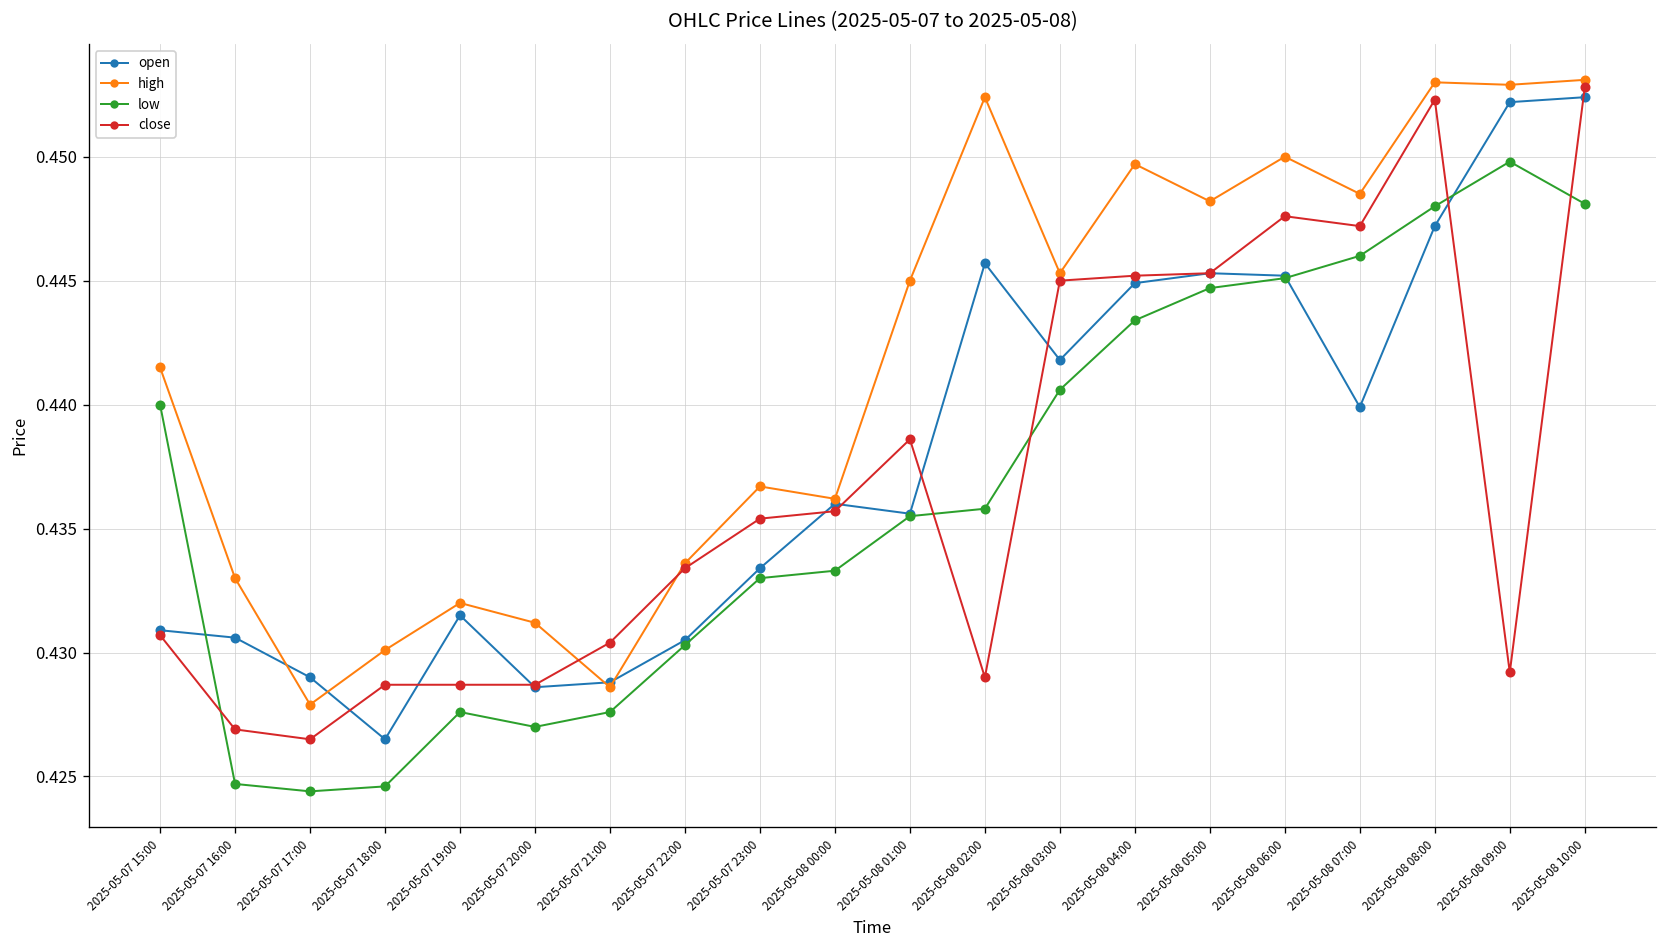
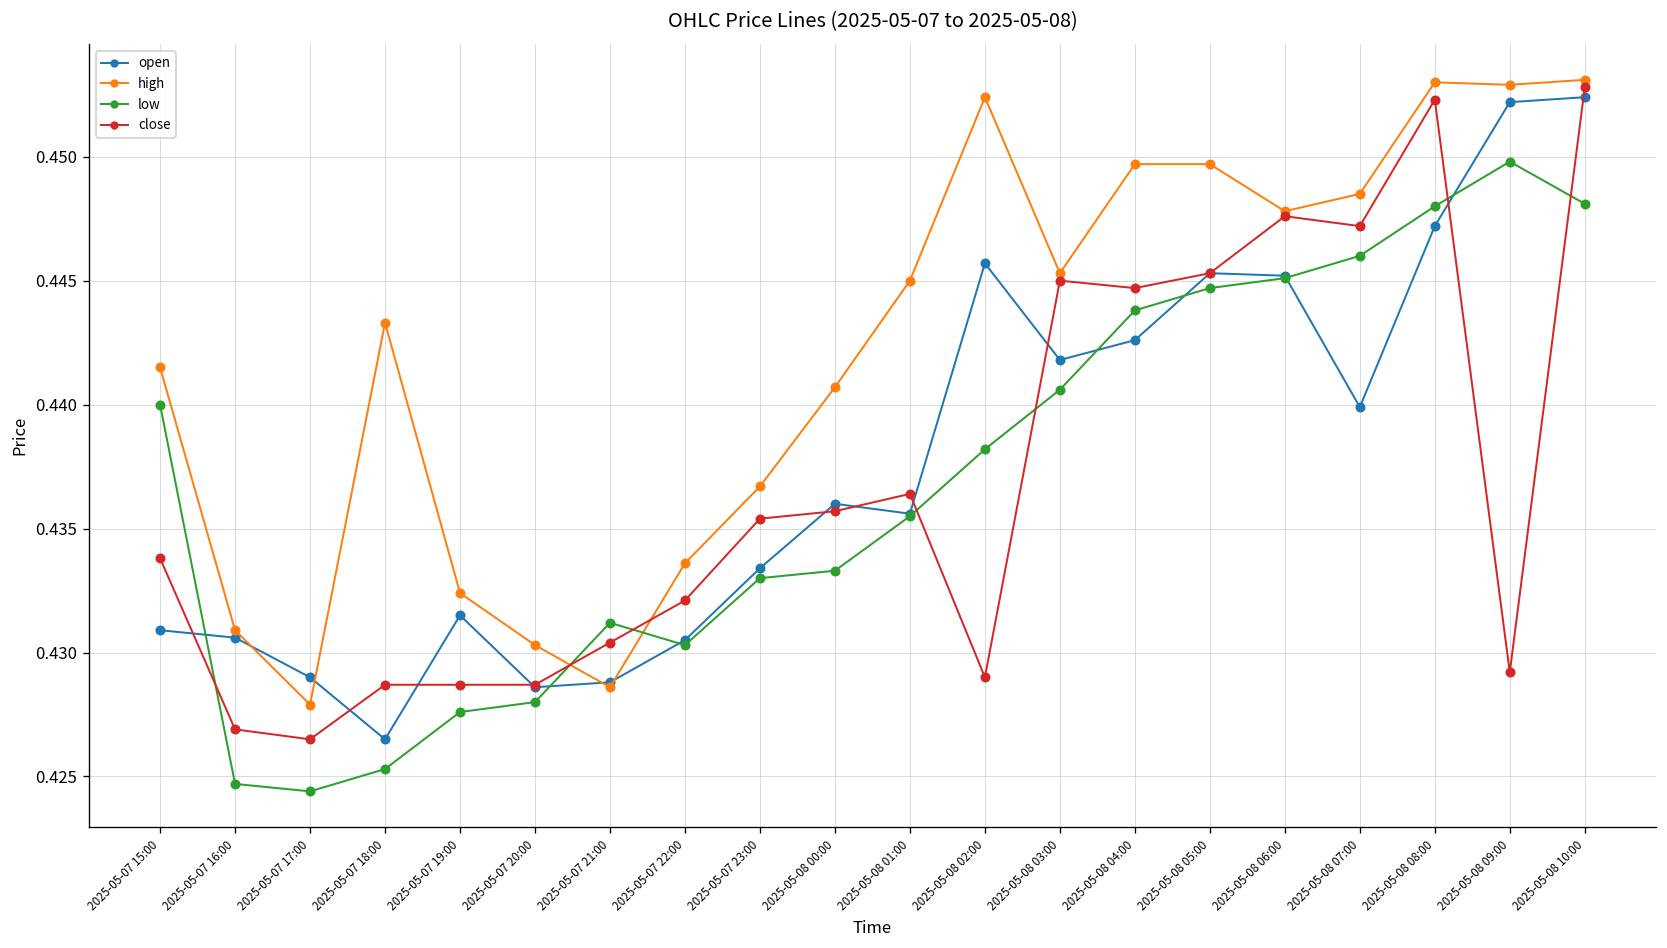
  {
    "open": {
      "2025-05-07 15:00": 0.4309,
      "2025-05-07 16:00": 0.4306,
      "2025-05-07 17:00": 0.4290,
      "2025-05-07 18:00": 0.4265,
      "2025-05-07 19:00": 0.4315,
      "2025-05-07 21:00": 0.4288,
      "2025-05-07 22:00": 0.4305,
      "2025-05-07 23:00": 0.4334,
      "2025-05-08 00:00": 0.4360,
      "2025-05-08 02:00": 0.4457,
      "2025-05-08 03:00": 0.4418,
-     "2025-05-08 04:00": 0.4449,
+     "2025-05-08 04:00": 0.4426,
      "2025-05-08 07:00": 0.4399,
      "2025-05-08 08:00": 0.4472,
      "2025-05-08 09:00": 0.4522,
      "2025-05-08 10:00": 0.4524
    },
    "high": {
      "2025-05-07 15:00": 0.4415,
-     "2025-05-07 16:00": 0.4330,
+     "2025-05-07 16:00": 0.4309,
      "2025-05-07 17:00": 0.4279,
-     "2025-05-07 18:00": 0.4301,
-     "2025-05-07 19:00": 0.4320,
-     "2025-05-07 20:00": 0.4312,
+     "2025-05-07 18:00": 0.4433,
+     "2025-05-07 19:00": 0.4324,
+     "2025-05-07 20:00": 0.4303,
      "2025-05-07 21:00": 0.4286,
      "2025-05-07 22:00": 0.4336,
      "2025-05-07 23:00": 0.4367,
-     "2025-05-08 00:00": 0.4362,
+     "2025-05-08 00:00": 0.4407,
      "2025-05-08 01:00": 0.4450,
      "2025-05-08 02:00": 0.4524,
      "2025-05-08 03:00": 0.4453,
      "2025-05-08 04:00": 0.4497,
-     "2025-05-08 05:00": 0.4482,
-     "2025-05-08 06:00": 0.4500,
+     "2025-05-08 05:00": 0.4497,
+     "2025-05-08 06:00": 0.4478,
      "2025-05-08 07:00": 0.4485,
      "2025-05-08 08:00": 0.4530,
      "2025-05-08 09:00": 0.4529,
      "2025-05-08 10:00": 0.4531
    },
    "low": {
      "2025-05-07 15:00": 0.4400,
      "2025-05-07 16:00": 0.4247,
      "2025-05-07 17:00": 0.4244,
-     "2025-05-07 18:00": 0.4246,
+     "2025-05-07 18:00": 0.4253,
      "2025-05-07 19:00": 0.4276,
-     "2025-05-07 20:00": 0.427,
-     "2025-05-07 21:00": 0.4276,
+     "2025-05-07 20:00": 0.428,
+     "2025-05-07 21:00": 0.4312,
      "2025-05-07 22:00": 0.4303,
      "2025-05-07 23:00": 0.4330,
      "2025-05-08 00:00": 0.4333,
-     "2025-05-08 02:00": 0.4358,
+     "2025-05-08 02:00": 0.4382,
      "2025-05-08 03:00": 0.4406,
-     "2025-05-08 04:00": 0.4434,
+     "2025-05-08 04:00": 0.4438,
      "2025-05-08 05:00": 0.4447,
      "2025-05-08 07:00": 0.4460,
      "2025-05-08 08:00": 0.4480,
      "2025-05-08 09:00": 0.4498,
      "2025-05-08 10:00": 0.4481
    },
    "close": {
-     "2025-05-07 15:00": 0.4307,
+     "2025-05-07 15:00": 0.4338,
      "2025-05-07 16:00": 0.4269,
      "2025-05-07 17:00": 0.4265,
      "2025-05-07 18:00": 0.4287,
      "2025-05-07 19:00": 0.4287,
      "2025-05-07 21:00": 0.4304,
-     "2025-05-07 22:00": 0.4334,
+     "2025-05-07 22:00": 0.4321,
      "2025-05-07 23:00": 0.4354,
      "2025-05-08 00:00": 0.4357,
-     "2025-05-08 01:00": 0.4386,
+     "2025-05-08 01:00": 0.4364,
      "2025-05-08 02:00": 0.4290,
      "2025-05-08 03:00": 0.4450,
-     "2025-05-08 04:00": 0.4452,
+     "2025-05-08 04:00": 0.4447,
      "2025-05-08 06:00": 0.4476,
      "2025-05-08 07:00": 0.4472,
      "2025-05-08 08:00": 0.4523,
      "2025-05-08 09:00": 0.4292,
      "2025-05-08 10:00": 0.4528
    }
  }
